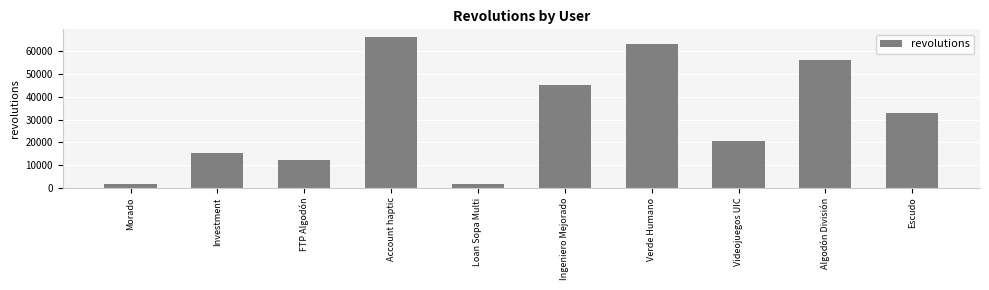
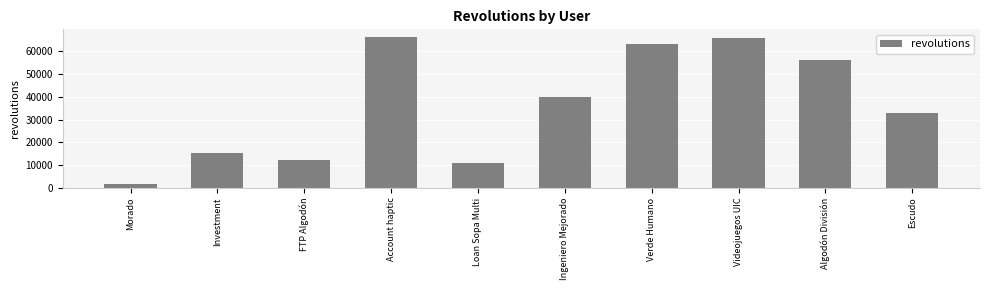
  {
    "Morado": 2000,
    "Investment": 15000,
    "FTP Algodón": 12000,
    "Account haptic": 66000,
-   "Loan Sopa Multi": 2000,
-   "Ingeniero Mejorado": 45000,
+   "Loan Sopa Multi": 11000,
+   "Ingeniero Mejorado": 40000,
    "Verde Humano": 63000,
-   "Videojuegos UIC": 21000,
+   "Videojuegos UIC": 66000,
    "Algodón División": 56000,
    "Escudo": 33000
  }
